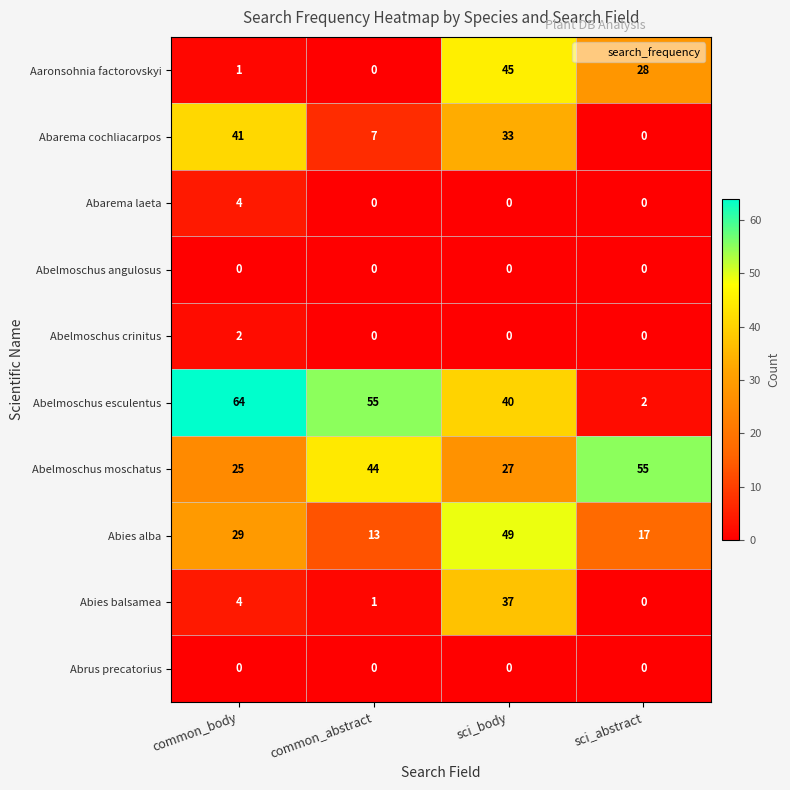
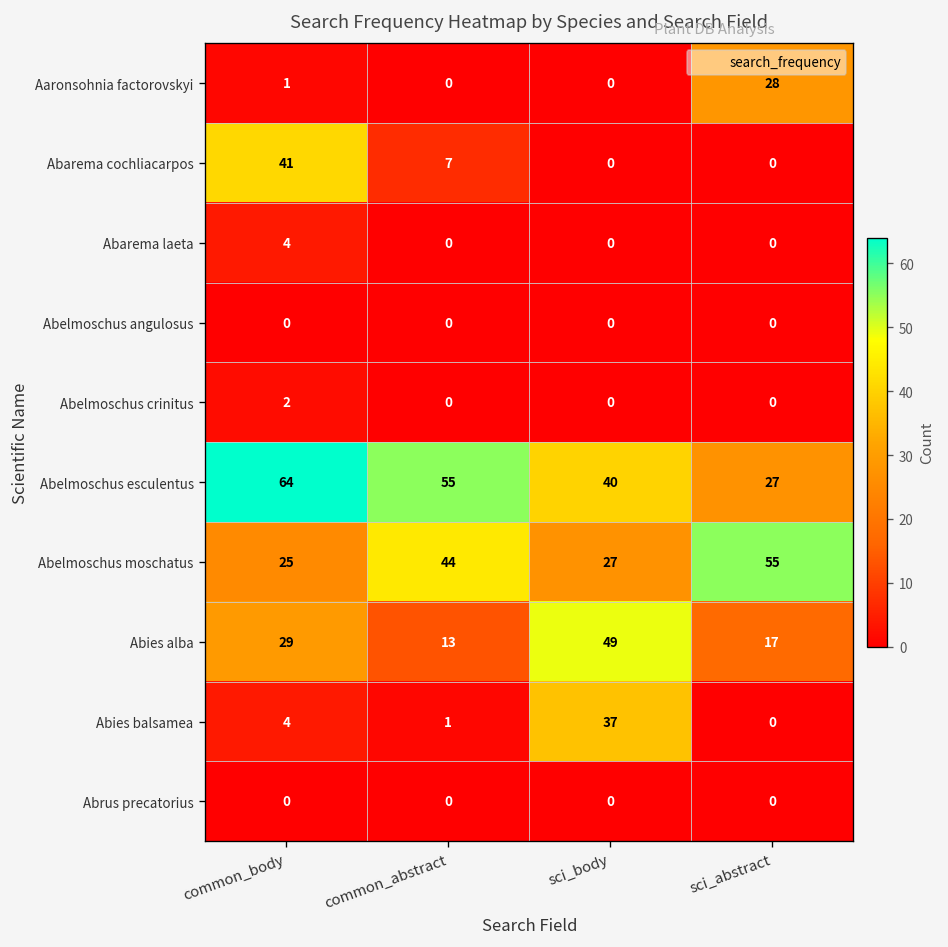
  {
    "Aaronsohnia factorovskyi": {
      "common_body": 1,
      "common_abstract": 0,
-     "sci_body": 45,
+     "sci_body": 0,
      "sci_abstract": 28
    },
    "Abarema cochliacarpos": {
      "common_body": 41,
      "common_abstract": 7,
-     "sci_body": 33,
+     "sci_body": 0,
      "sci_abstract": 0
    },
    "Abarema laeta": {
      "common_body": 4,
      "common_abstract": 0,
      "sci_body": 0,
      "sci_abstract": 0
    },
    "Abelmoschus angulosus": {
      "common_body": 0,
      "common_abstract": 0,
      "sci_body": 0,
      "sci_abstract": 0
    },
    "Abelmoschus crinitus": {
      "common_body": 2,
      "common_abstract": 0,
      "sci_body": 0,
      "sci_abstract": 0
    },
    "Abelmoschus esculentus": {
      "common_body": 64,
      "common_abstract": 55,
      "sci_body": 40,
-     "sci_abstract": 2
+     "sci_abstract": 27
    },
    "Abelmoschus moschatus": {
      "common_body": 25,
      "common_abstract": 44,
      "sci_body": 27,
      "sci_abstract": 55
    },
    "Abies alba": {
      "common_body": 29,
      "common_abstract": 13,
      "sci_body": 49,
      "sci_abstract": 17
    },
    "Abies balsamea": {
      "common_body": 4,
      "common_abstract": 1,
      "sci_body": 37,
      "sci_abstract": 0
    },
    "Abrus precatorius": {
      "common_body": 0,
      "common_abstract": 0,
      "sci_body": 0,
      "sci_abstract": 0
    }
  }
